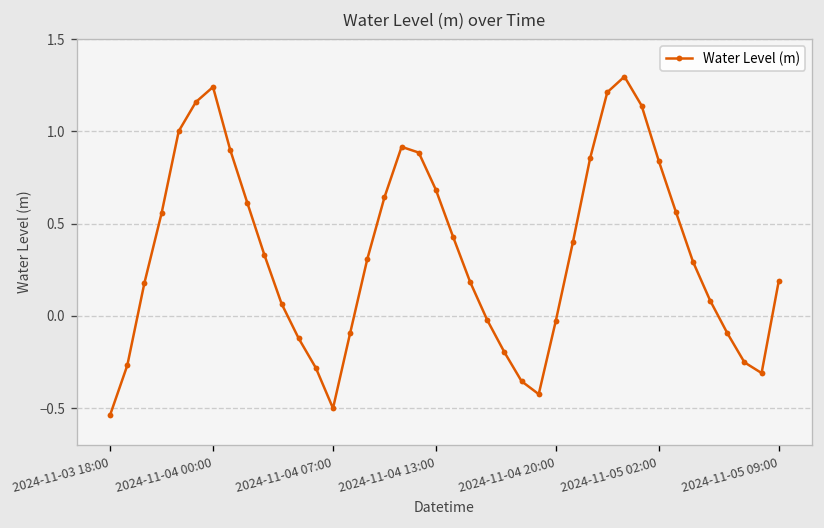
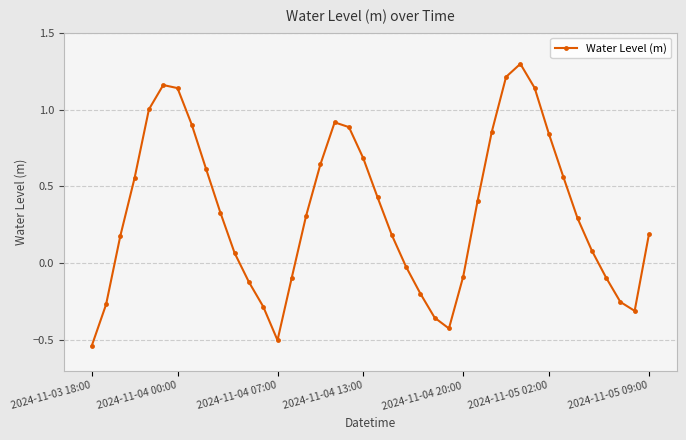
  {
    "2024-11-03 18:00": -0.54,
-   "2024-11-04 00:00": 1.24,
+   "2024-11-04 00:00": 1.14,
    "2024-11-04 07:00": -0.50,
    "2024-11-04 13:00": 0.68,
-   "2024-11-04 20:00": -0.03,
+   "2024-11-04 20:00": -0.09,
    "2024-11-05 02:00": 0.84,
    "2024-11-05 09:00": 0.19
  }
